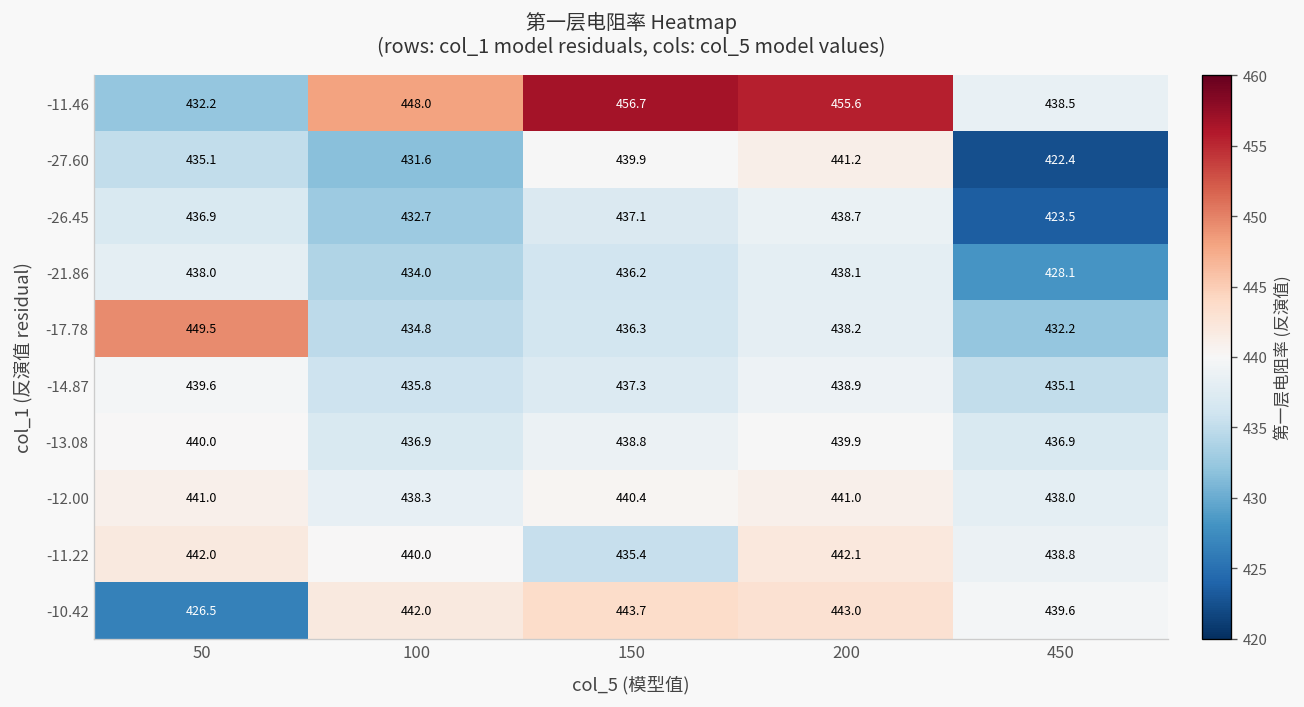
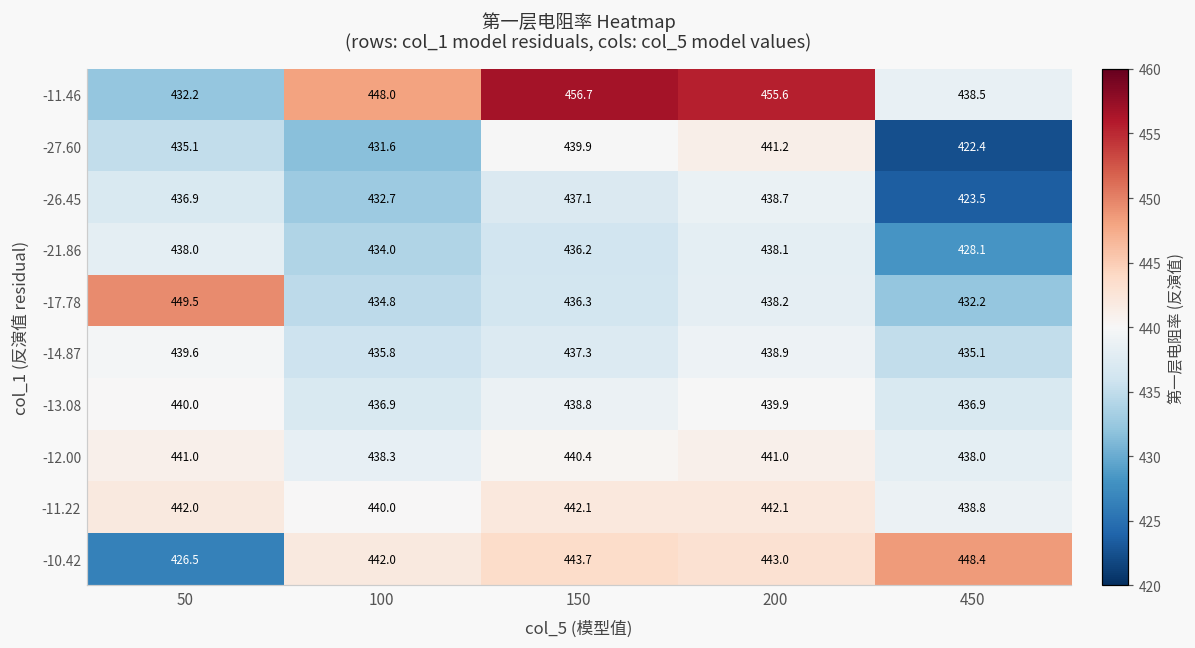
  {
    "-11.46": {
      "50": 432.2,
      "100": 448.0,
      "150": 456.7,
      "200": 455.6,
      "450": 438.5
    },
    "-27.60": {
      "50": 435.1,
      "100": 431.6,
      "150": 439.9,
      "200": 441.2,
      "450": 422.4
    },
    "-26.45": {
      "50": 436.9,
      "100": 432.7,
      "150": 437.1,
      "200": 438.7,
      "450": 423.5
    },
    "-21.86": {
      "50": 438.0,
      "100": 434.0,
      "150": 436.2,
      "200": 438.1,
      "450": 428.1
    },
    "-17.78": {
      "50": 449.5,
      "100": 434.8,
      "150": 436.3,
      "200": 438.2,
      "450": 432.2
    },
    "-14.87": {
      "50": 439.6,
      "100": 435.8,
      "150": 437.3,
      "200": 438.9,
      "450": 435.1
    },
    "-13.08": {
      "50": 440.0,
      "100": 436.9,
      "150": 438.8,
      "200": 439.9,
      "450": 436.9
    },
    "-12.00": {
      "50": 441.0,
      "100": 438.3,
      "150": 440.4,
      "200": 441.0,
      "450": 438.0
    },
    "-11.22": {
      "50": 442.0,
      "100": 440.0,
-     "150": 435.4,
+     "150": 442.1,
      "200": 442.1,
      "450": 438.8
    },
    "-10.42": {
      "50": 426.5,
      "100": 442.0,
      "150": 443.7,
      "200": 443.0,
-     "450": 439.6
+     "450": 448.4
    }
  }
